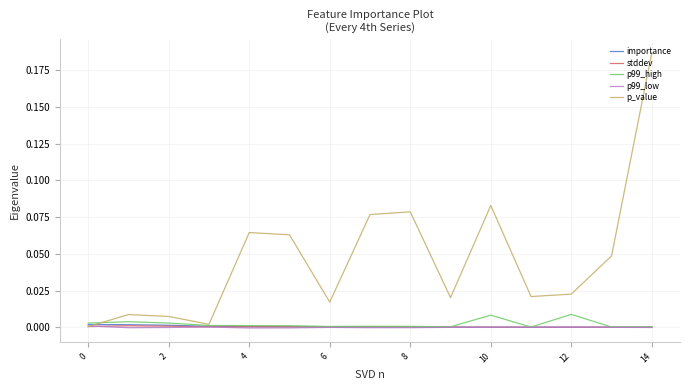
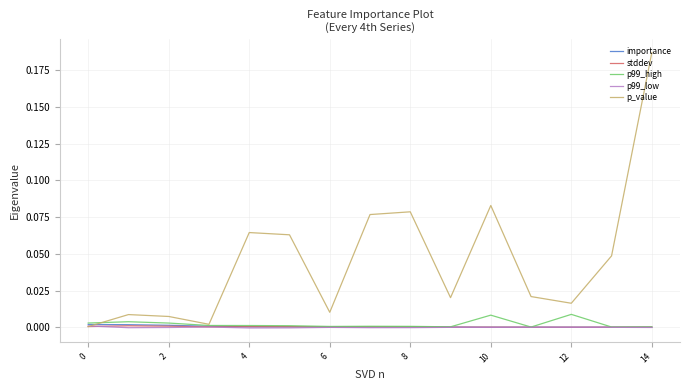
  {
    "p99_high": {
      "10": 0.008,
      "12": 0.009
    },
    "p_value": {
      "2": 0.007,
      "4": 0.064,
-     "6": 0.017,
+     "6": 0.010,
      "8": 0.079,
      "10": 0.083,
-     "12": 0.023,
+     "12": 0.016,
      "14": 0.187
    }
  }
